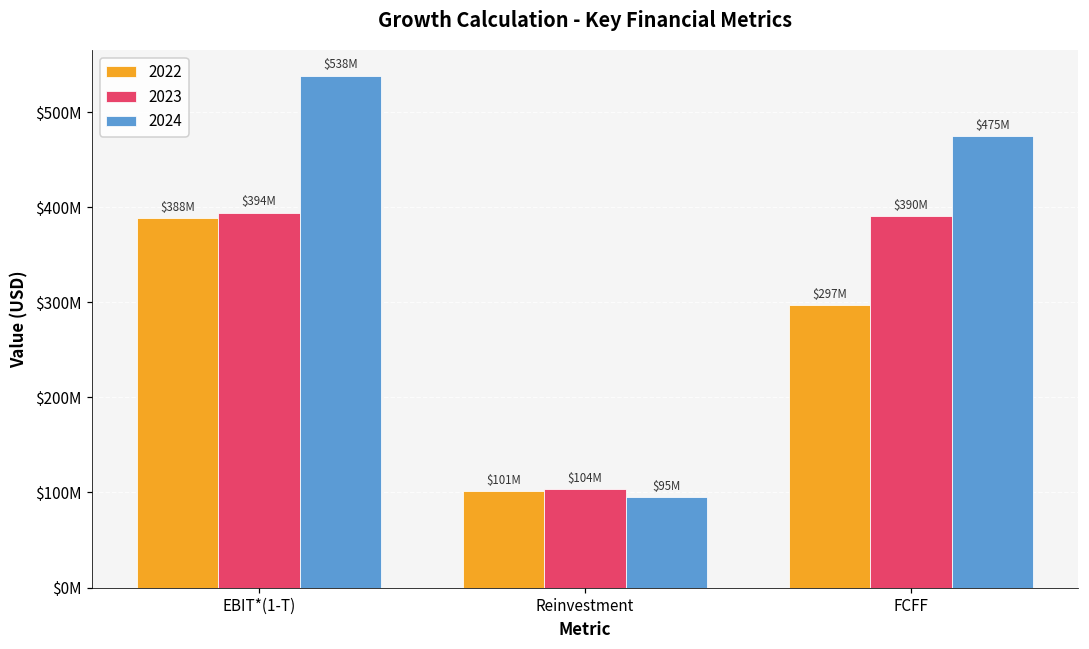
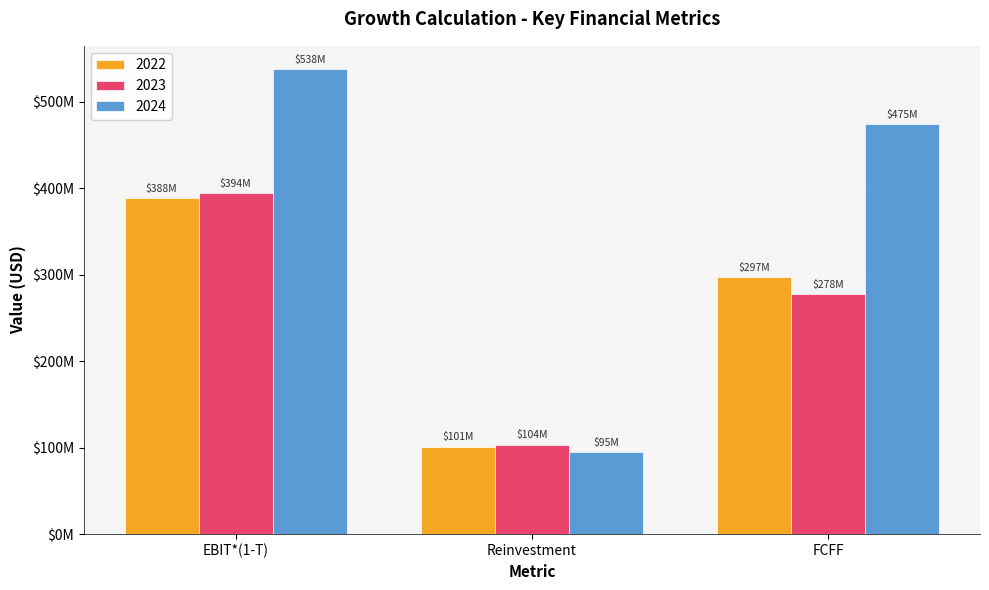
  {
    "2022": {
      "EBIT*(1-T)": "$388M",
      "Reinvestment": "$101M",
      "FCFF": "$297M"
    },
    "2023": {
      "EBIT*(1-T)": "$394M",
      "Reinvestment": "$104M",
-     "FCFF": "$390M"
+     "FCFF": "$278M"
    },
    "2024": {
      "EBIT*(1-T)": "$538M",
      "Reinvestment": "$95M",
      "FCFF": "$475M"
    }
  }
